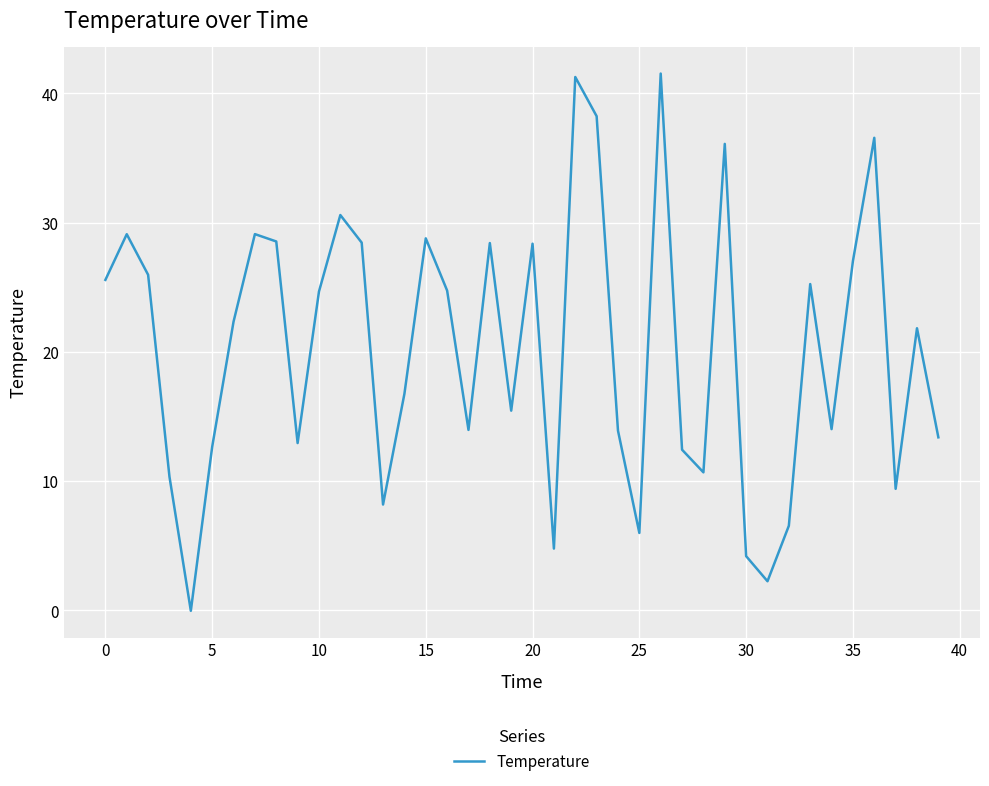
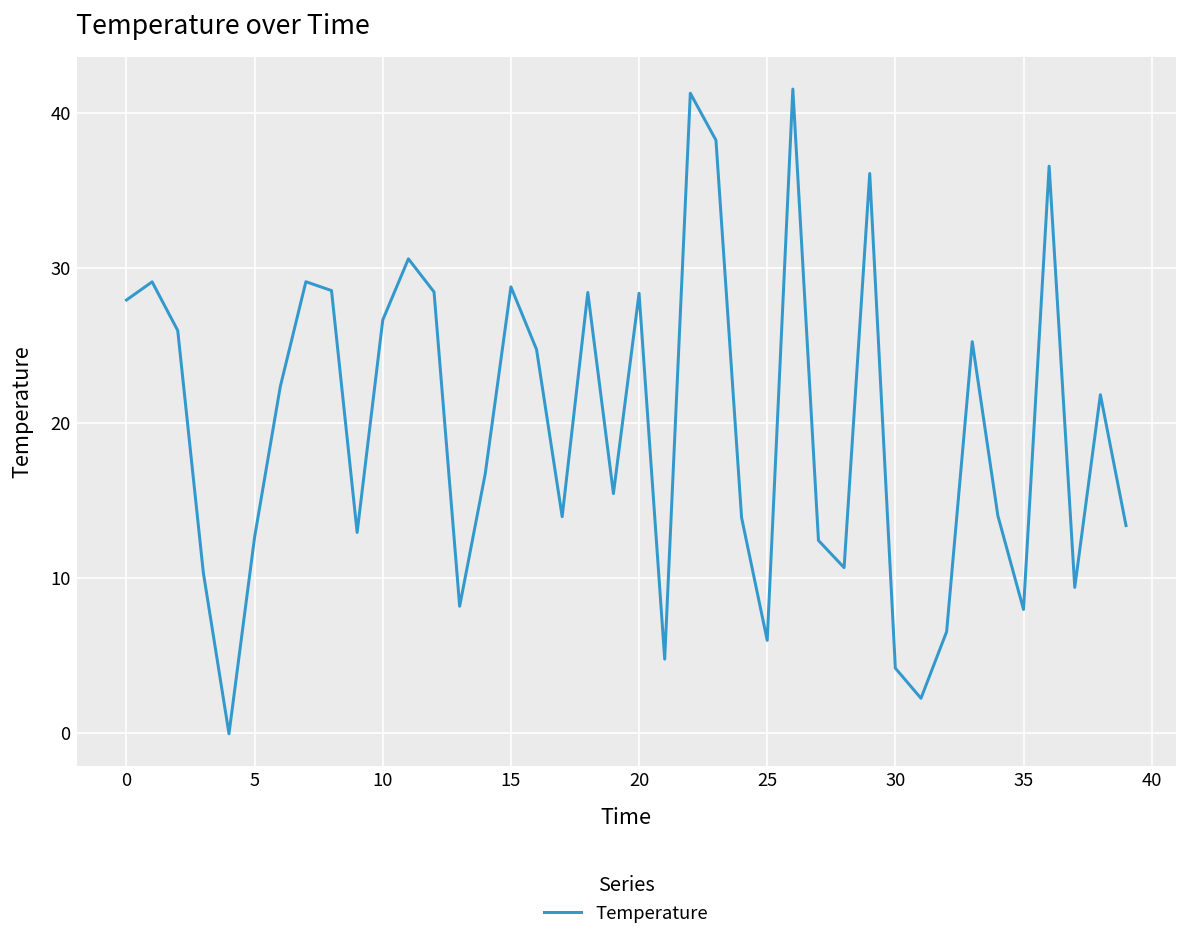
  {
-   "0": 25.6,
+   "0": 27.9,
    "5": 12.7,
-   "10": 24.7,
+   "10": 26.6,
    "15": 28.8,
    "20": 28.4,
    "25": 6.0,
    "30": 4.2,
-   "35": 27.0
+   "35": 8.0
  }
